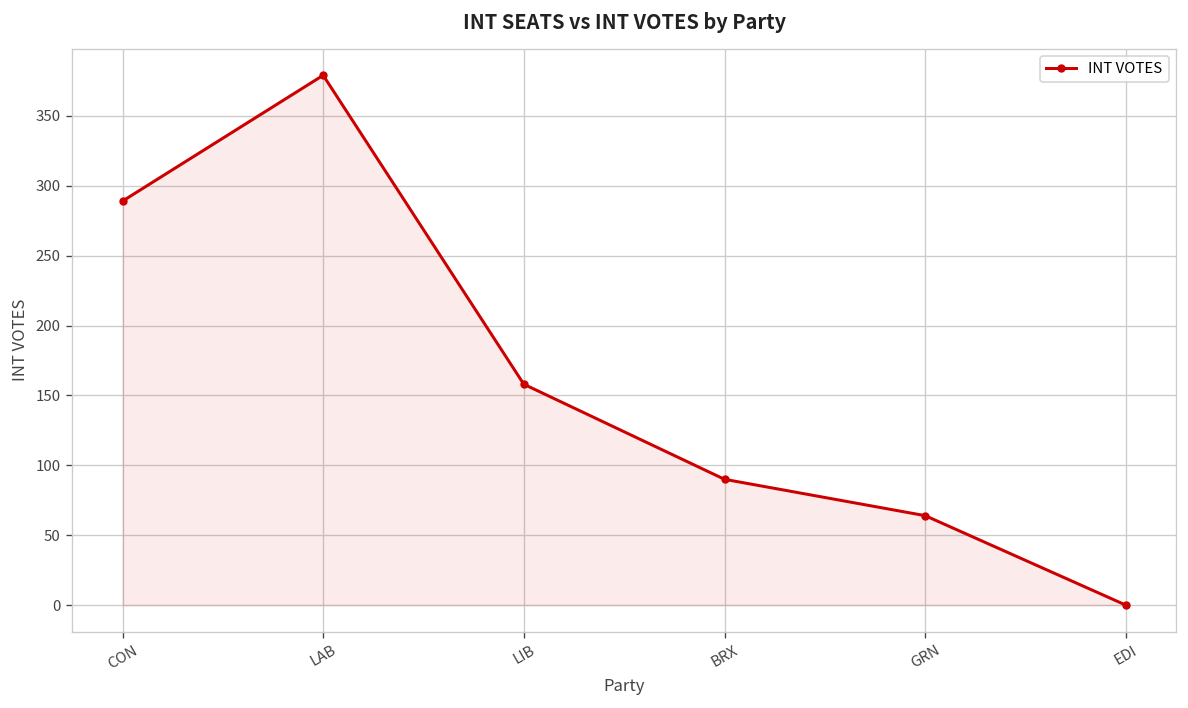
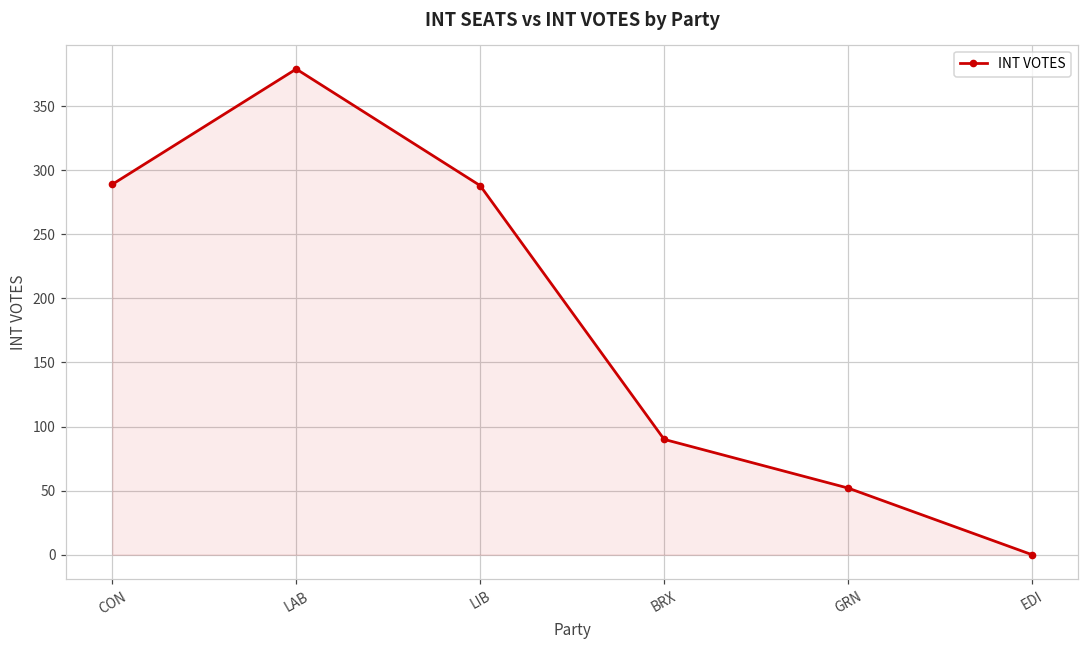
  {
    "CON": 289,
    "LAB": 379,
-   "LIB": 158,
+   "LIB": 288,
    "BRX": 90,
-   "GRN": 64,
+   "GRN": 52,
    "EDI": 0
  }
